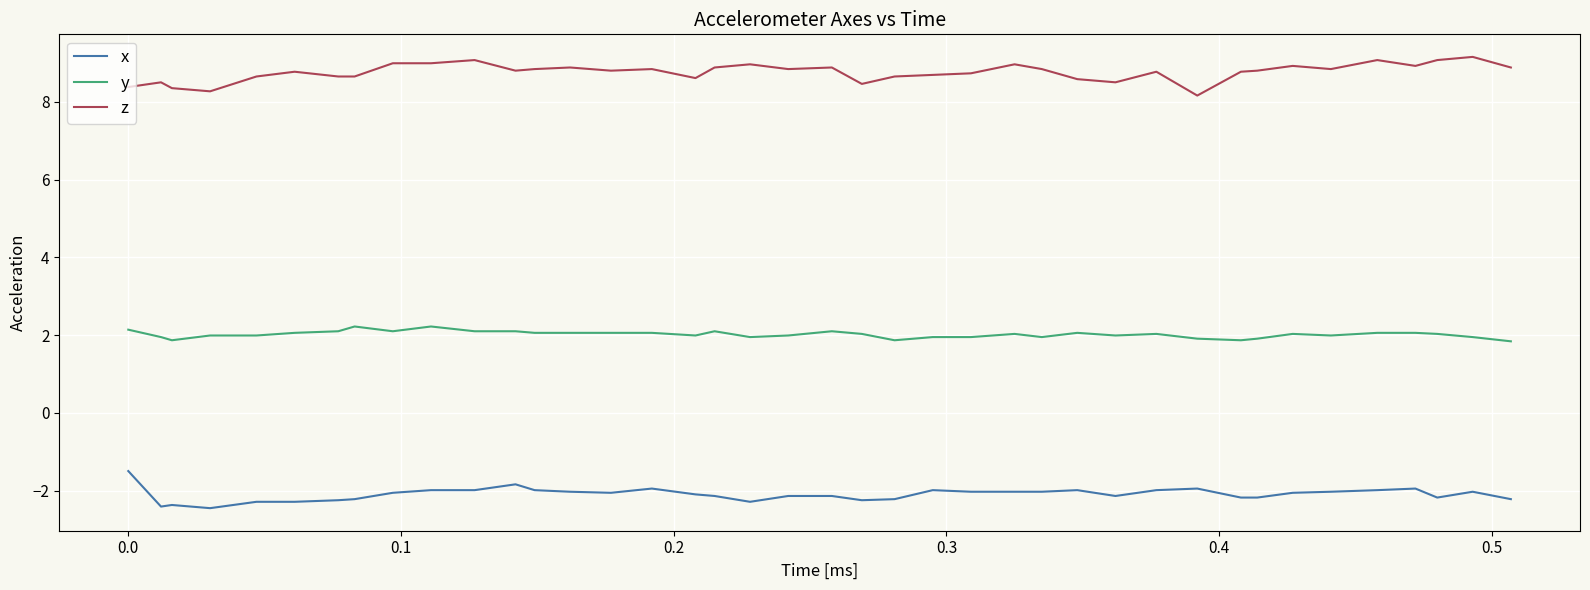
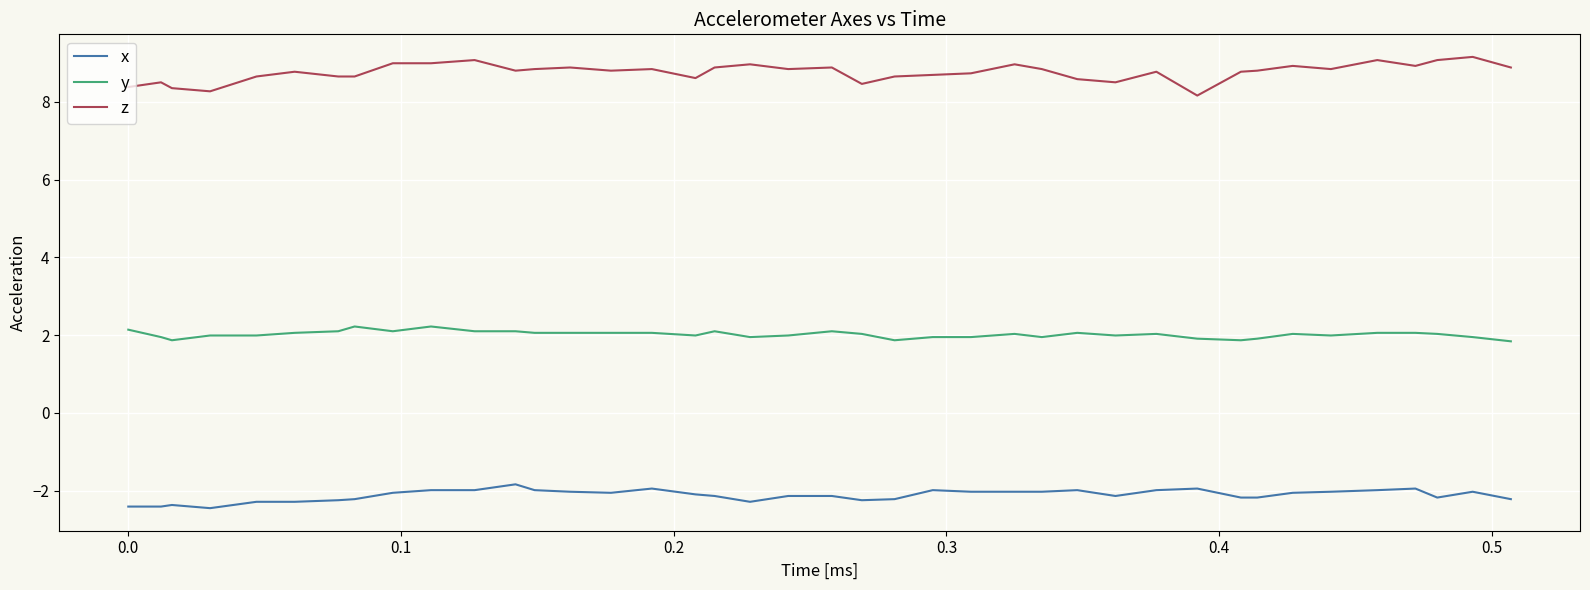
  {
    "x": {
-     "0.0": -1.5
+     "0.0": -2.4
    },
    "y": {
      "0.0": 2.1
    }
  }
